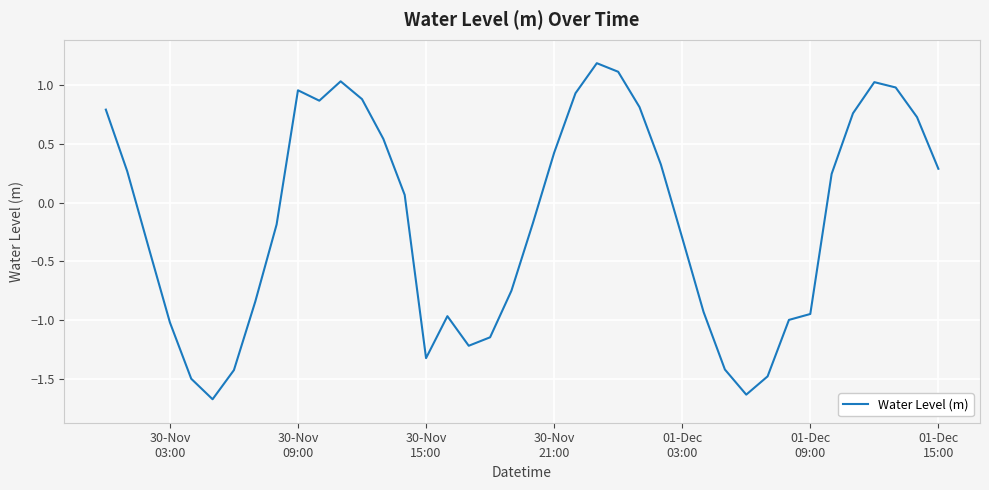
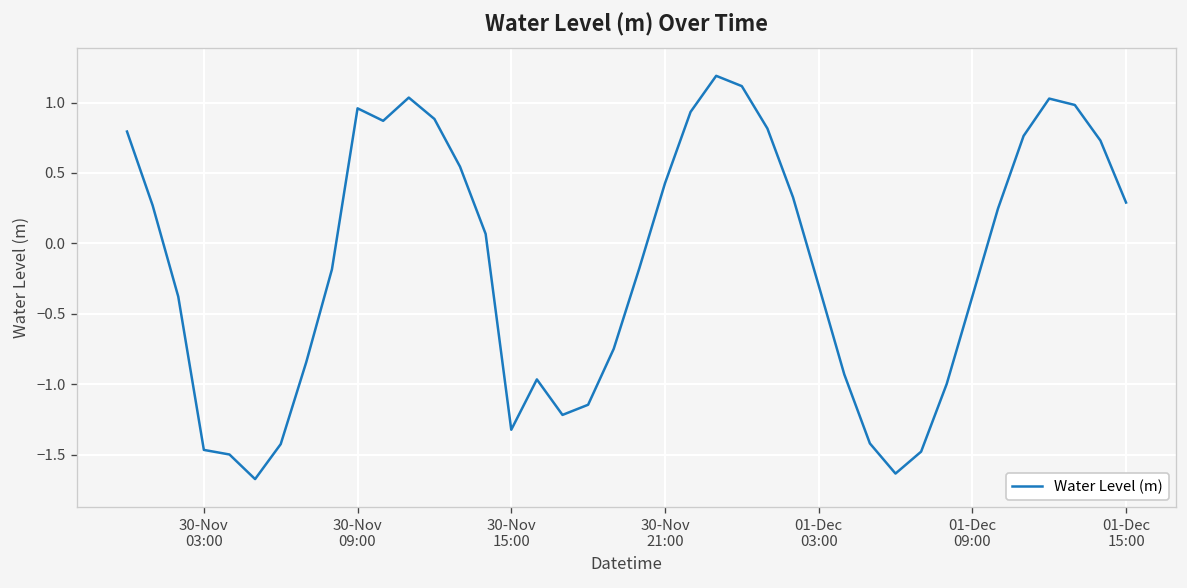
  {
-   "30-Nov 03:00": -1.02,
+   "30-Nov 03:00": -1.47,
    "30-Nov 09:00": 0.96,
    "30-Nov 15:00": -1.32,
    "30-Nov 21:00": 0.43,
    "01-Dec 03:00": -0.30,
-   "01-Dec 09:00": -0.95,
+   "01-Dec 09:00": -0.38,
    "01-Dec 15:00": 0.29
  }
